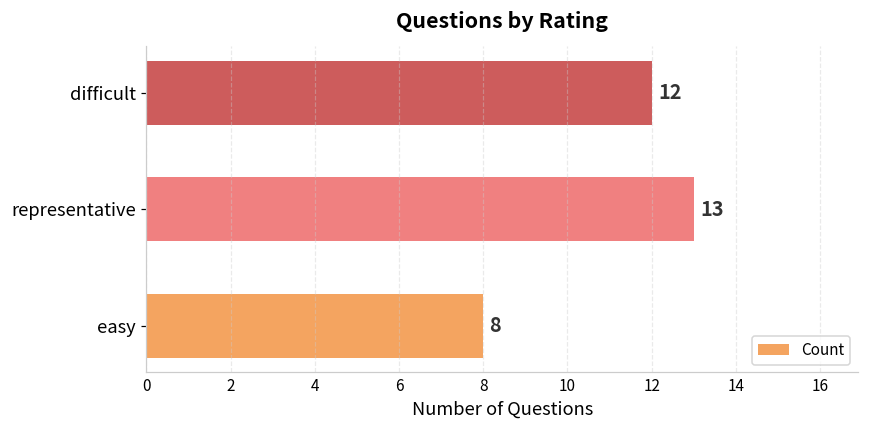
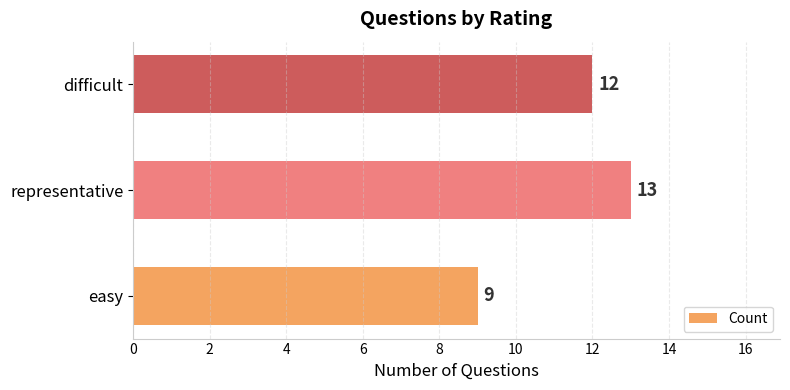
  {
    "difficult": 12,
    "representative": 13,
-   "easy": 8
+   "easy": 9
  }
